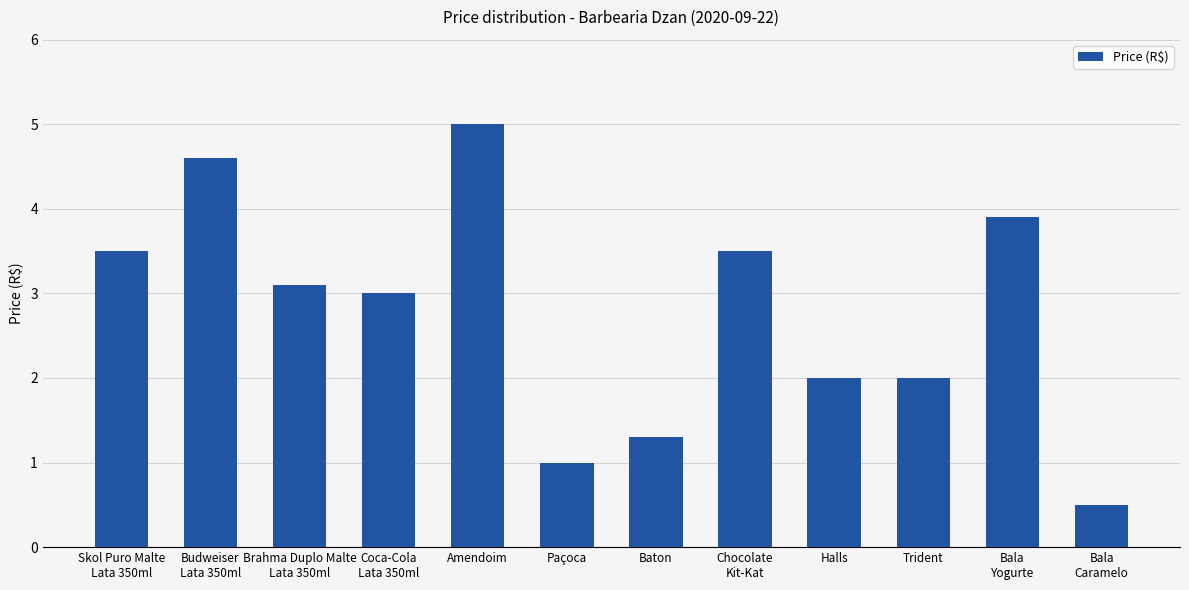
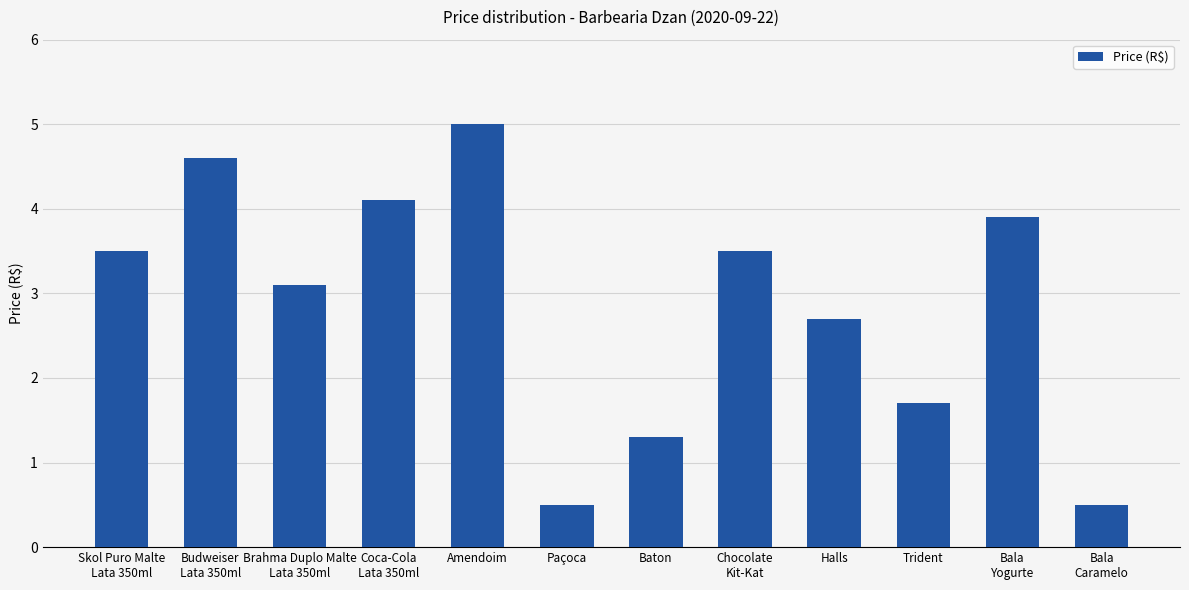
  {
    "Skol Puro Malte Lata 350ml": 3.5,
    "Budweiser Lata 350ml": 4.6,
    "Brahma Duplo Malte Lata 350ml": 3.1,
-   "Coca-Cola Lata 350ml": 3.0,
+   "Coca-Cola Lata 350ml": 4.1,
    "Amendoim": 5.0,
-   "Paçoca": 1.0,
+   "Paçoca": 0.5,
    "Baton": 1.3,
    "Chocolate Kit-Kat": 3.5,
-   "Halls": 2.0,
-   "Trident": 2.0,
+   "Halls": 2.7,
+   "Trident": 1.7,
    "Bala Yogurte": 3.9,
    "Bala Caramelo": 0.5
  }
